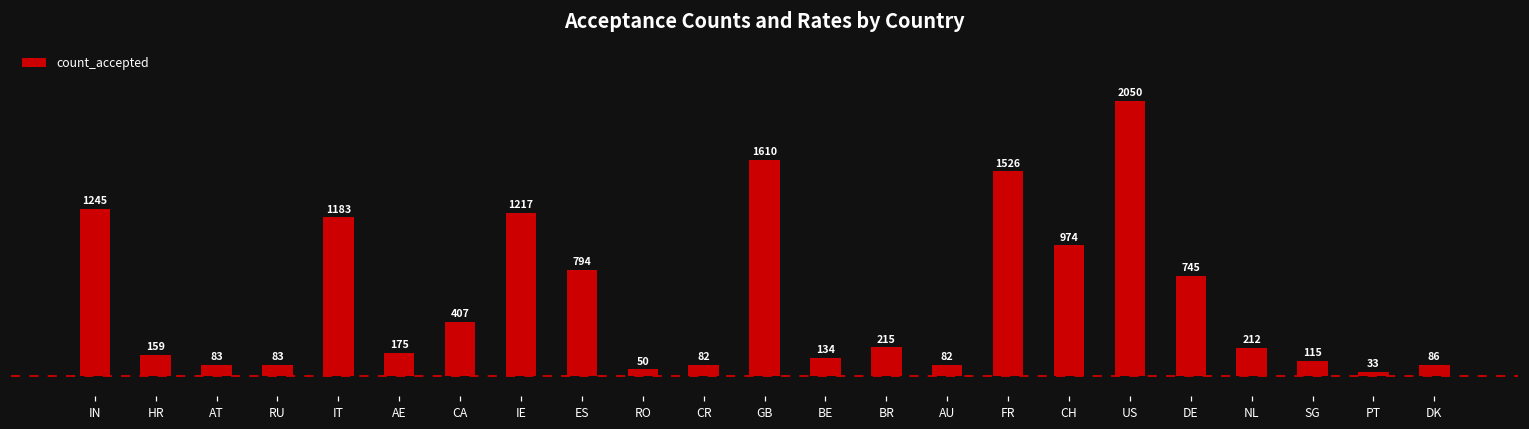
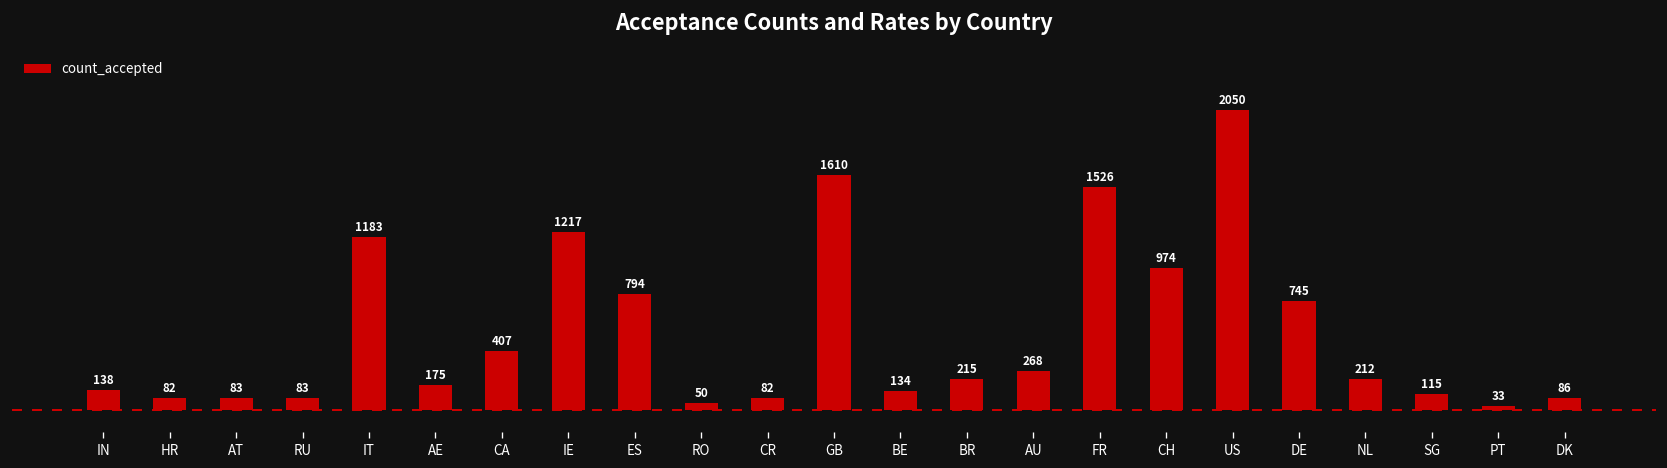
  {
-   "IN": 1245,
-   "HR": 159,
+   "IN": 138,
+   "HR": 82,
    "AT": 83,
    "RU": 83,
    "IT": 1183,
    "AE": 175,
    "CA": 407,
    "IE": 1217,
    "ES": 794,
    "RO": 50,
    "CR": 82,
    "GB": 1610,
    "BE": 134,
    "BR": 215,
-   "AU": 82,
+   "AU": 268,
    "FR": 1526,
    "CH": 974,
    "US": 2050,
    "DE": 745,
    "NL": 212,
    "SG": 115,
    "PT": 33,
    "DK": 86
  }
